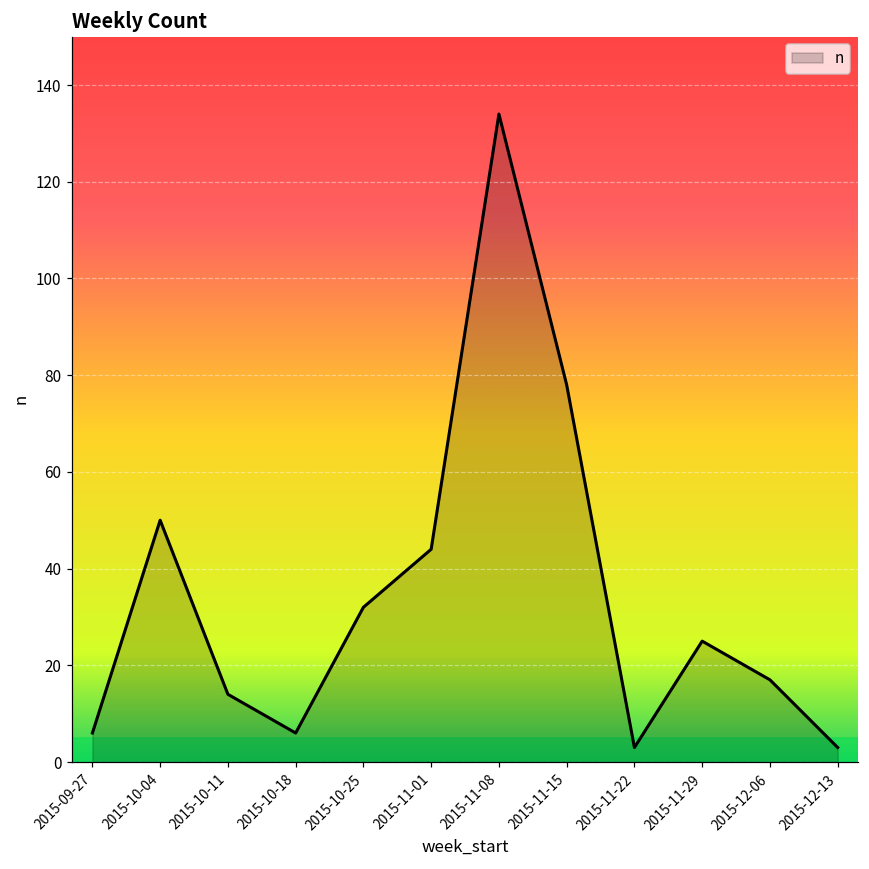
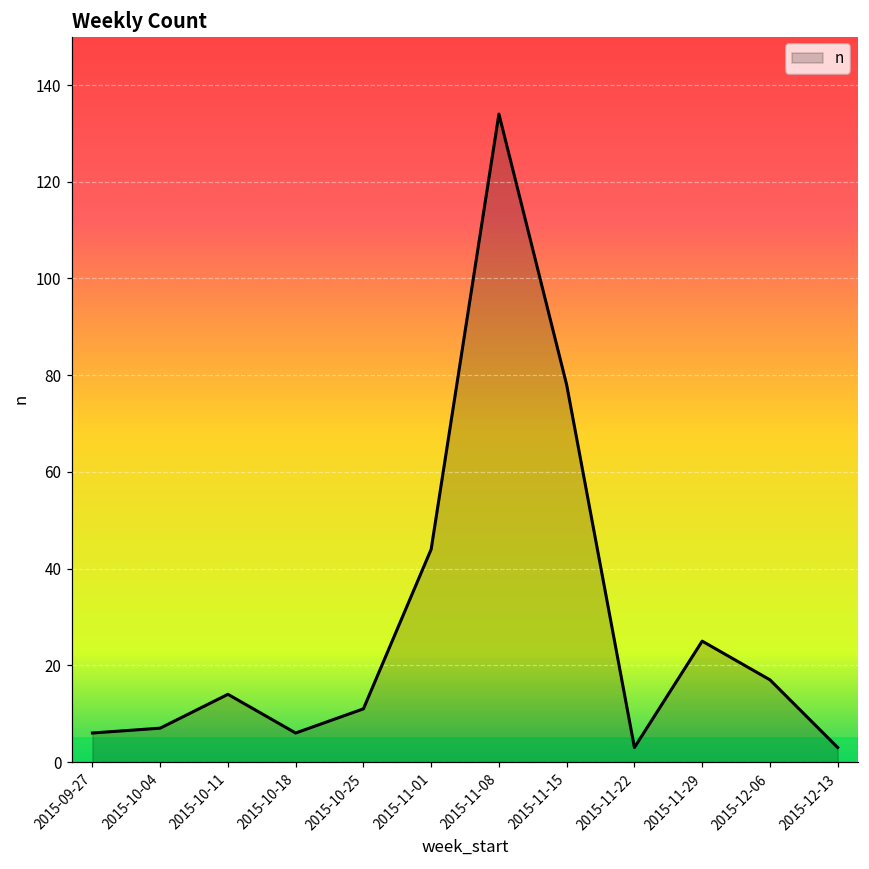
  {
    "2015-09-27": 6,
-   "2015-10-04": 50,
+   "2015-10-04": 7,
    "2015-10-11": 14,
    "2015-10-18": 6,
-   "2015-10-25": 32,
+   "2015-10-25": 11,
    "2015-11-01": 44,
    "2015-11-08": 134,
    "2015-11-15": 78,
    "2015-11-29": 25,
    "2015-12-06": 17
  }
